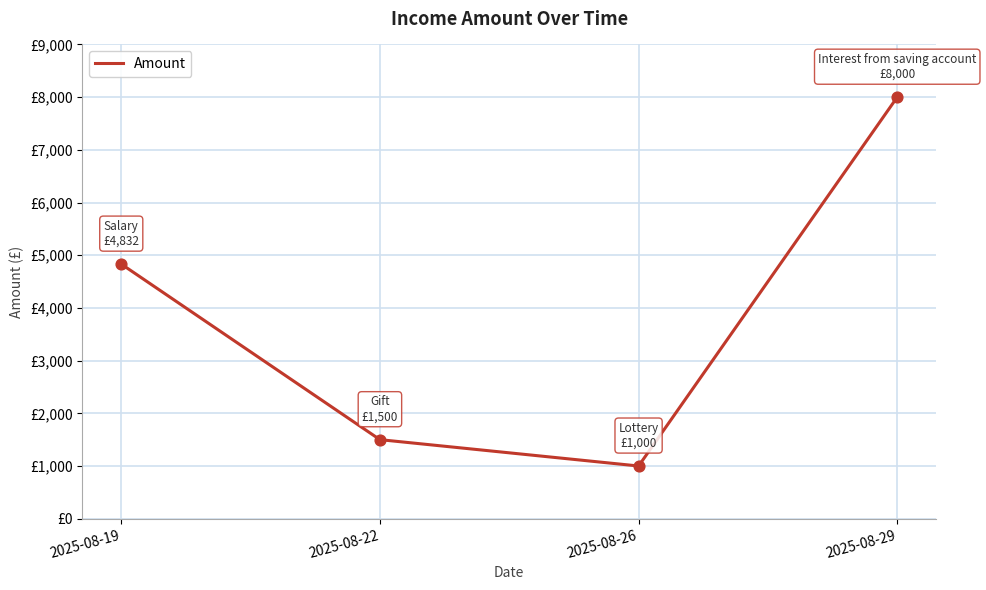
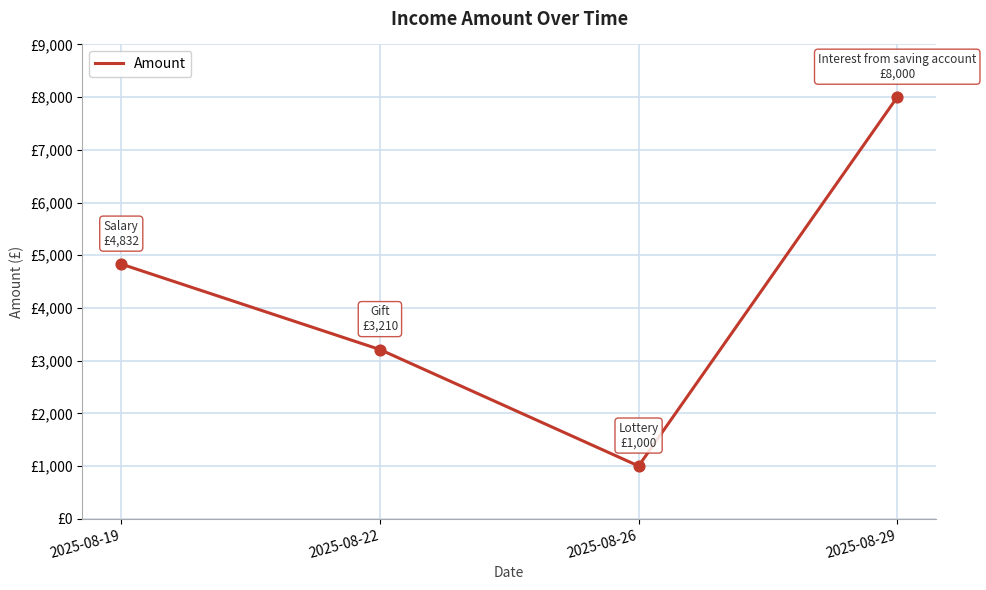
  {
-   "2025-08-22": "£1,500"
+   "2025-08-22": "£3,210"
  }
